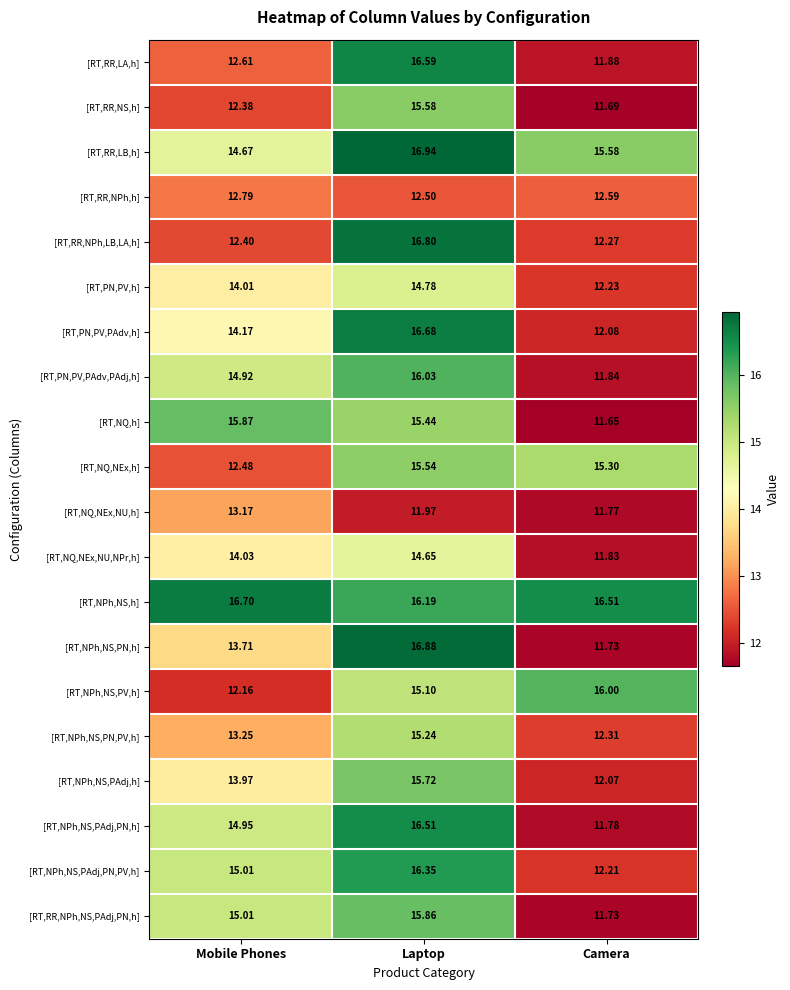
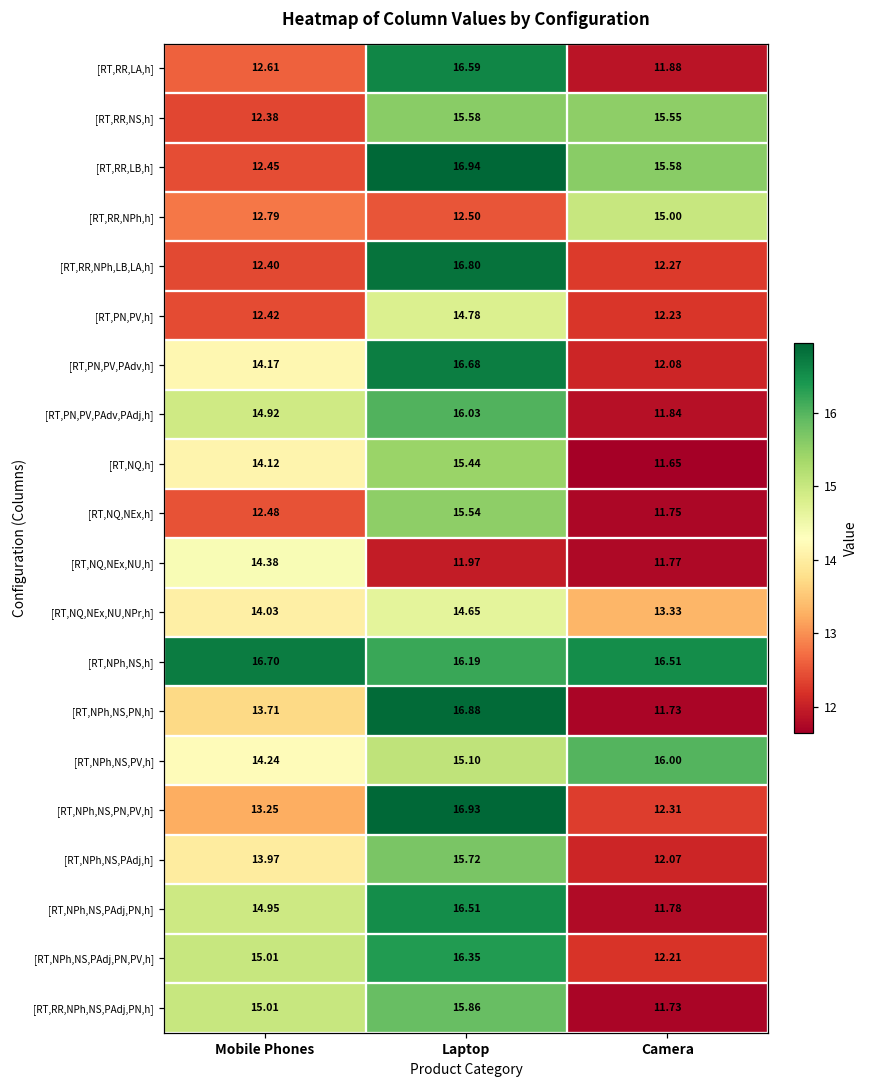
  {
    "[RT,RR,LA,h]": {
      "Mobile Phones": 12.61,
      "Laptop": 16.59,
      "Camera": 11.88
    },
    "[RT,RR,NS,h]": {
      "Mobile Phones": 12.38,
      "Laptop": 15.58,
-     "Camera": 11.69
+     "Camera": 15.55
    },
    "[RT,RR,LB,h]": {
-     "Mobile Phones": 14.67,
+     "Mobile Phones": 12.45,
      "Laptop": 16.94,
      "Camera": 15.58
    },
    "[RT,RR,NPh,h]": {
      "Mobile Phones": 12.79,
      "Laptop": 12.50,
-     "Camera": 12.59
+     "Camera": 15.00
    },
    "[RT,RR,NPh,LB,LA,h]": {
      "Mobile Phones": 12.40,
      "Laptop": 16.80,
      "Camera": 12.27
    },
    "[RT,PN,PV,h]": {
-     "Mobile Phones": 14.01,
+     "Mobile Phones": 12.42,
      "Laptop": 14.78,
      "Camera": 12.23
    },
    "[RT,PN,PV,PAdv,h]": {
      "Mobile Phones": 14.17,
      "Laptop": 16.68,
      "Camera": 12.08
    },
    "[RT,PN,PV,PAdv,PAdj,h]": {
      "Mobile Phones": 14.92,
      "Laptop": 16.03,
      "Camera": 11.84
    },
    "[RT,NQ,h]": {
-     "Mobile Phones": 15.87,
+     "Mobile Phones": 14.12,
      "Laptop": 15.44,
      "Camera": 11.65
    },
    "[RT,NQ,NEx,h]": {
      "Mobile Phones": 12.48,
      "Laptop": 15.54,
-     "Camera": 15.30
+     "Camera": 11.75
    },
    "[RT,NQ,NEx,NU,h]": {
-     "Mobile Phones": 13.17,
+     "Mobile Phones": 14.38,
      "Laptop": 11.97,
      "Camera": 11.77
    },
    "[RT,NQ,NEx,NU,NPr,h]": {
      "Mobile Phones": 14.03,
      "Laptop": 14.65,
-     "Camera": 11.83
+     "Camera": 13.33
    },
    "[RT,NPh,NS,h]": {
      "Mobile Phones": 16.70,
      "Laptop": 16.19,
      "Camera": 16.51
    },
    "[RT,NPh,NS,PN,h]": {
      "Mobile Phones": 13.71,
      "Laptop": 16.88,
      "Camera": 11.73
    },
    "[RT,NPh,NS,PV,h]": {
-     "Mobile Phones": 12.16,
+     "Mobile Phones": 14.24,
      "Laptop": 15.10,
      "Camera": 16.00
    },
    "[RT,NPh,NS,PN,PV,h]": {
      "Mobile Phones": 13.25,
-     "Laptop": 15.24,
+     "Laptop": 16.93,
      "Camera": 12.31
    },
    "[RT,NPh,NS,PAdj,h]": {
      "Mobile Phones": 13.97,
      "Laptop": 15.72,
      "Camera": 12.07
    },
    "[RT,NPh,NS,PAdj,PN,h]": {
      "Mobile Phones": 14.95,
      "Laptop": 16.51,
      "Camera": 11.78
    },
    "[RT,NPh,NS,PAdj,PN,PV,h]": {
      "Mobile Phones": 15.01,
      "Laptop": 16.35,
      "Camera": 12.21
    },
    "[RT,RR,NPh,NS,PAdj,PN,h]": {
      "Mobile Phones": 15.01,
      "Laptop": 15.86,
      "Camera": 11.73
    }
  }
